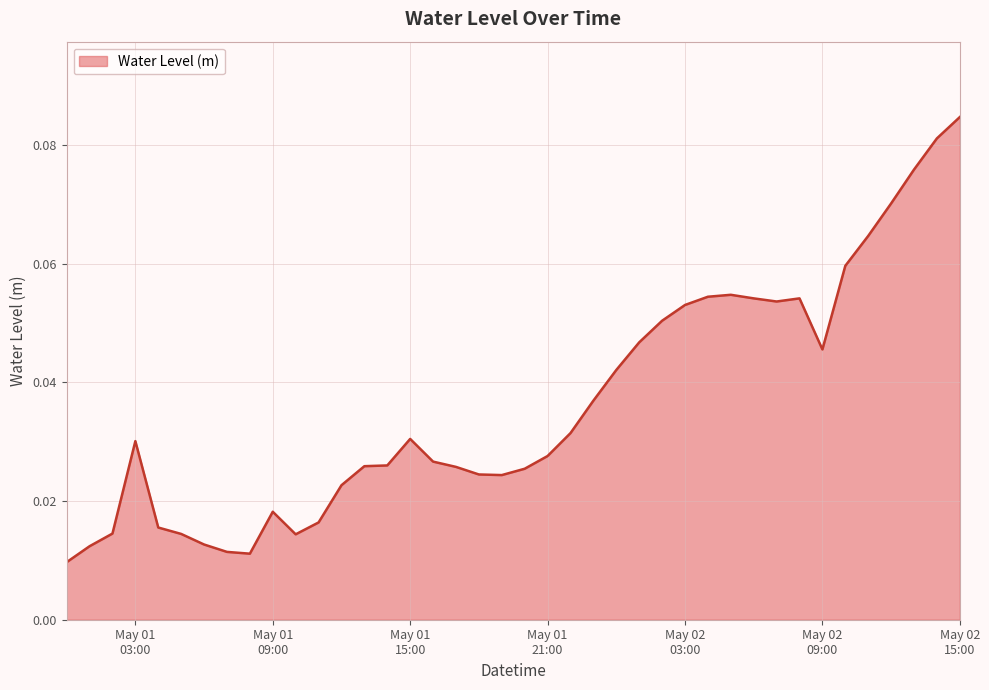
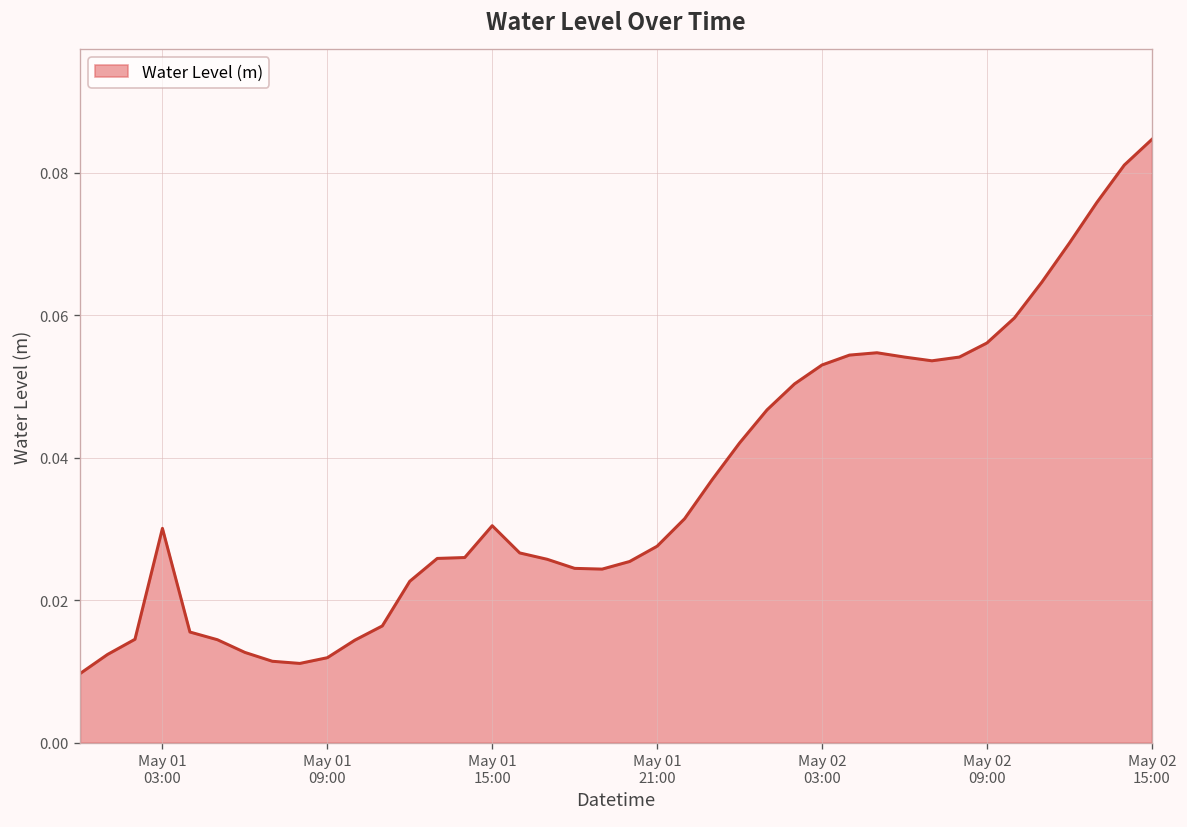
  {
    "May 01 03:00": 0.030,
-   "May 01 09:00": 0.018,
+   "May 01 09:00": 0.012,
    "May 01 15:00": 0.030,
    "May 01 21:00": 0.028,
    "May 02 03:00": 0.053,
-   "May 02 09:00": 0.046,
+   "May 02 09:00": 0.056,
    "May 02 15:00": 0.085
  }
